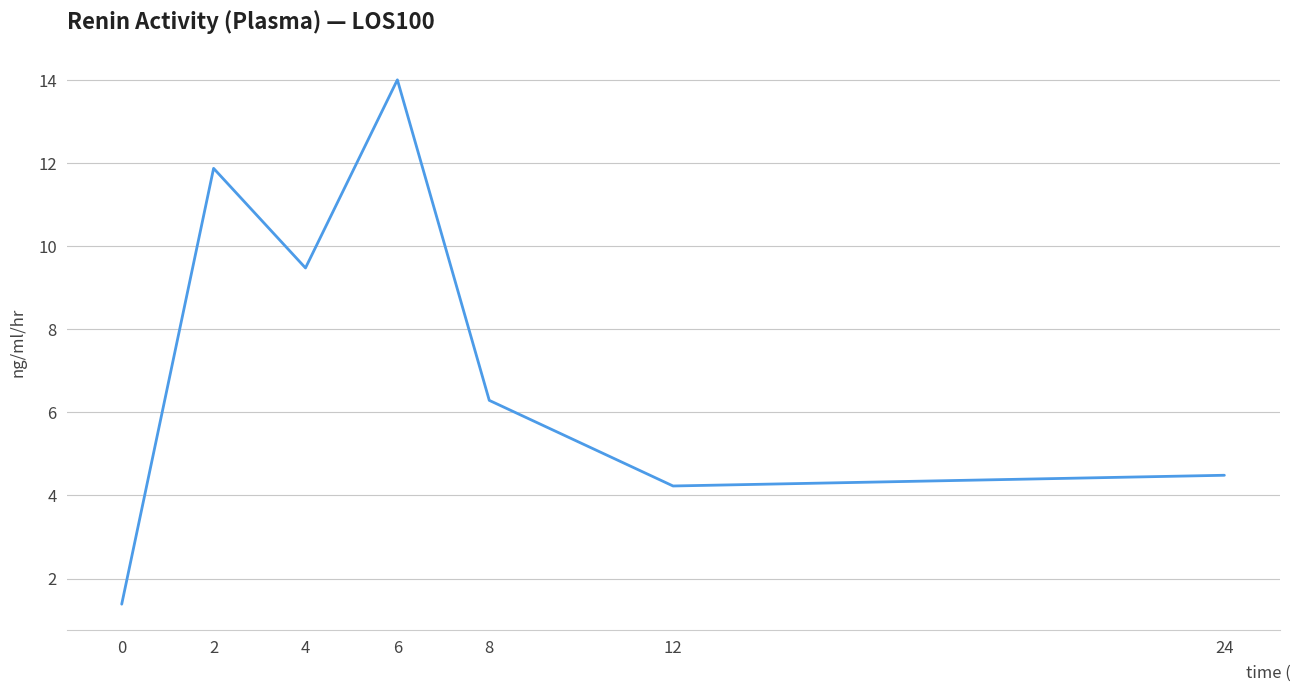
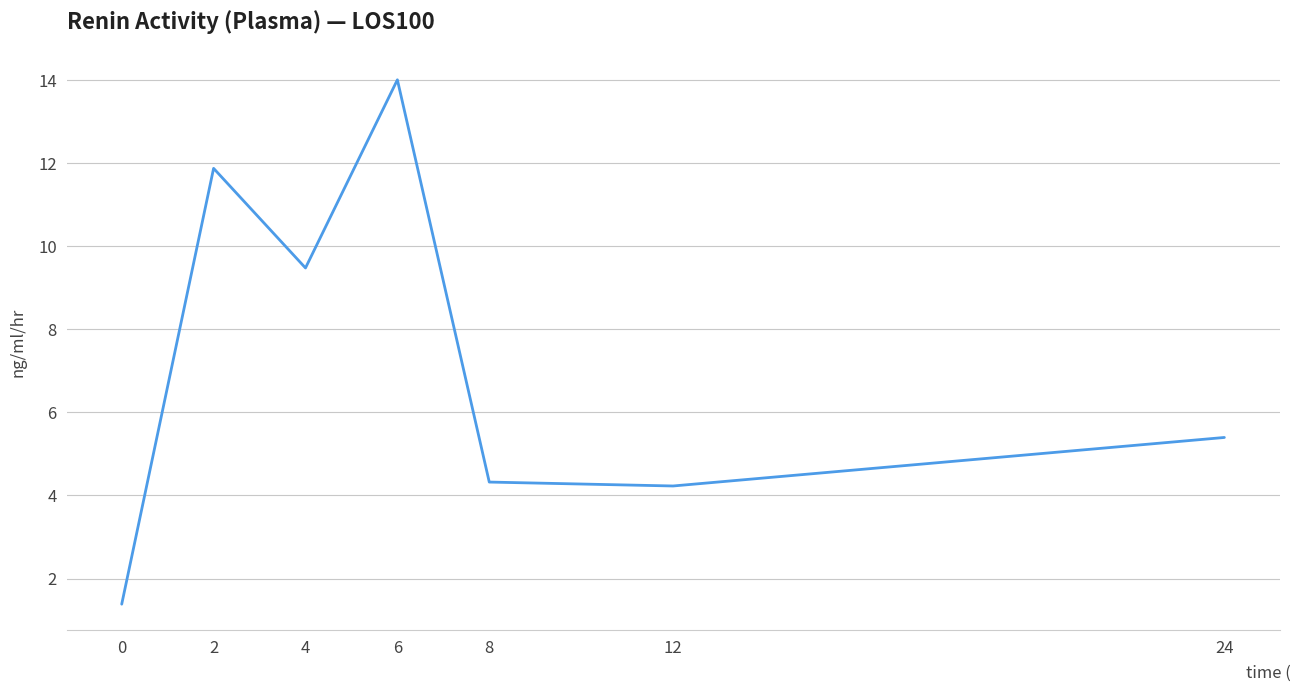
  {
    "0": 1.4,
    "2": 11.9,
    "4": 9.5,
    "6": 14.0,
-   "8": 6.3,
+   "8": 4.3,
    "12": 4.2,
-   "24": 4.5
+   "24": 5.4
  }
